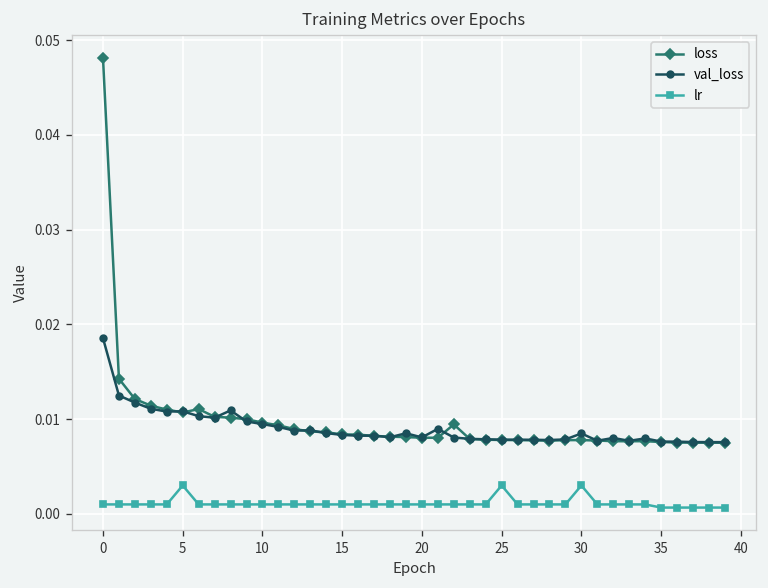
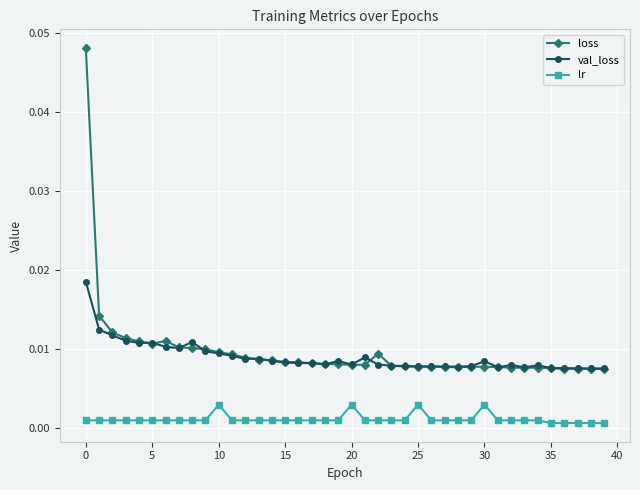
  {
    "lr": {
      "0": 0.001,
-     "5": 0.003,
-     "10": 0.001,
+     "5": 0.001,
+     "10": 0.003,
      "15": 0.001,
-     "20": 0.001,
+     "20": 0.003,
      "25": 0.003,
      "30": 0.003,
      "35": 0.001
    }
  }
